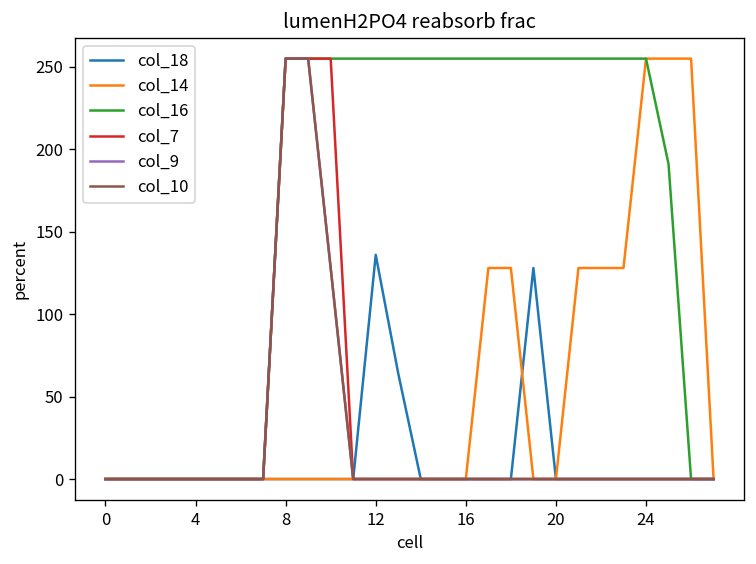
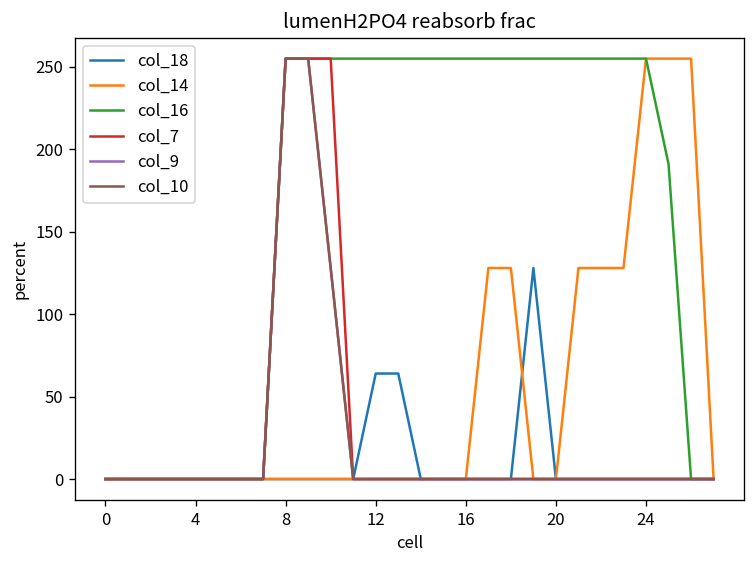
  {
    "col_18": {
-     "12": 136
+     "12": 64
    },
    "col_16": {
      "12": 255,
      "16": 255,
      "20": 255
    }
  }
